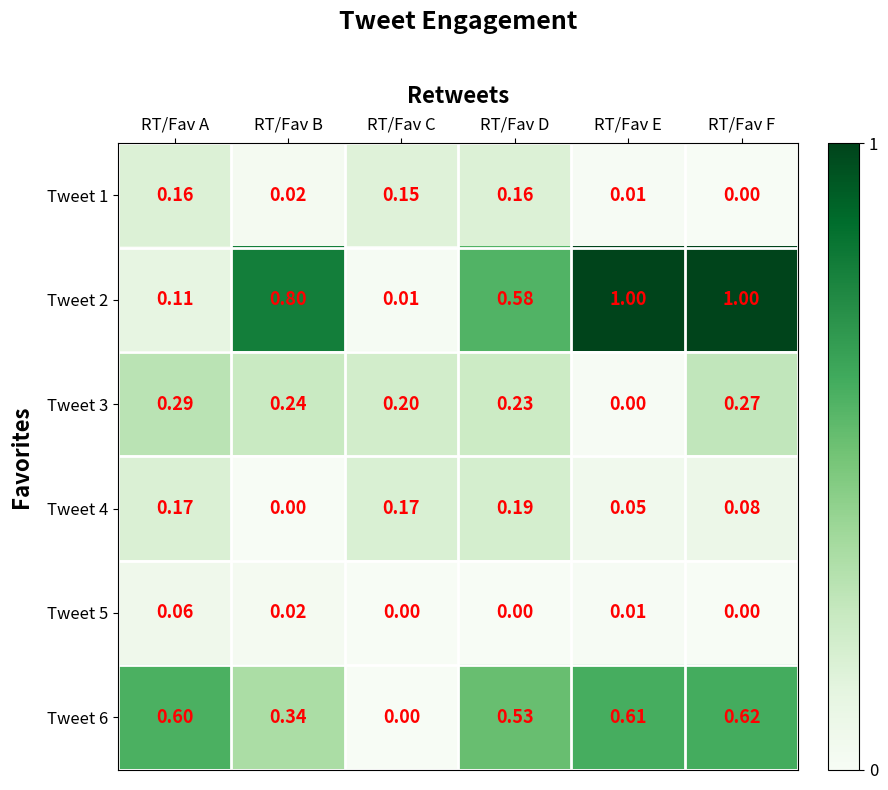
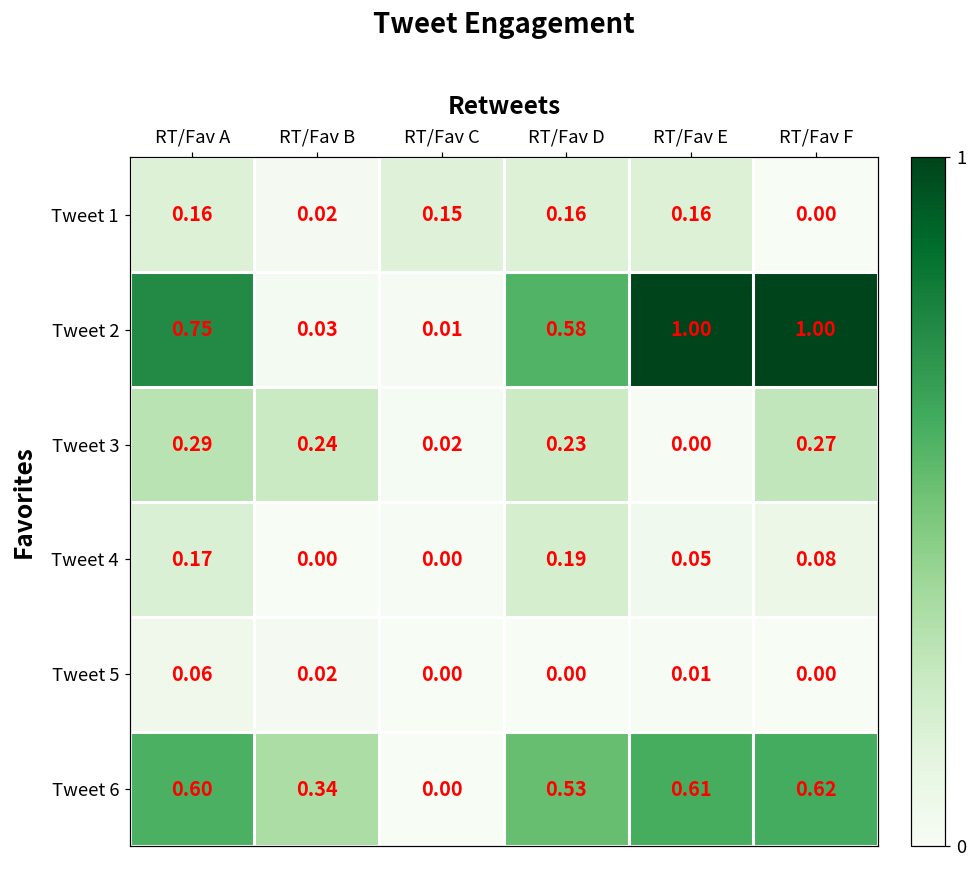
  {
    "Tweet 1": {
      "RT/Fav A": 0.16,
      "RT/Fav B": 0.02,
      "RT/Fav C": 0.15,
      "RT/Fav D": 0.16,
-     "RT/Fav E": 0.01,
+     "RT/Fav E": 0.16,
      "RT/Fav F": 0.00
    },
    "Tweet 2": {
-     "RT/Fav A": 0.11,
-     "RT/Fav B": 0.80,
+     "RT/Fav A": 0.75,
+     "RT/Fav B": 0.03,
      "RT/Fav C": 0.01,
      "RT/Fav D": 0.58,
      "RT/Fav E": 1.00,
      "RT/Fav F": 1.00
    },
    "Tweet 3": {
      "RT/Fav A": 0.29,
      "RT/Fav B": 0.24,
-     "RT/Fav C": 0.20,
+     "RT/Fav C": 0.02,
      "RT/Fav D": 0.23,
      "RT/Fav E": 0.00,
      "RT/Fav F": 0.27
    },
    "Tweet 4": {
      "RT/Fav A": 0.17,
      "RT/Fav B": 0.00,
-     "RT/Fav C": 0.17,
+     "RT/Fav C": 0.00,
      "RT/Fav D": 0.19,
      "RT/Fav E": 0.05,
      "RT/Fav F": 0.08
    },
    "Tweet 5": {
      "RT/Fav A": 0.06,
      "RT/Fav B": 0.02,
      "RT/Fav C": 0.00,
      "RT/Fav D": 0.00,
      "RT/Fav E": 0.01,
      "RT/Fav F": 0.00
    },
    "Tweet 6": {
      "RT/Fav A": 0.60,
      "RT/Fav B": 0.34,
      "RT/Fav C": 0.00,
      "RT/Fav D": 0.53,
      "RT/Fav E": 0.61,
      "RT/Fav F": 0.62
    }
  }
